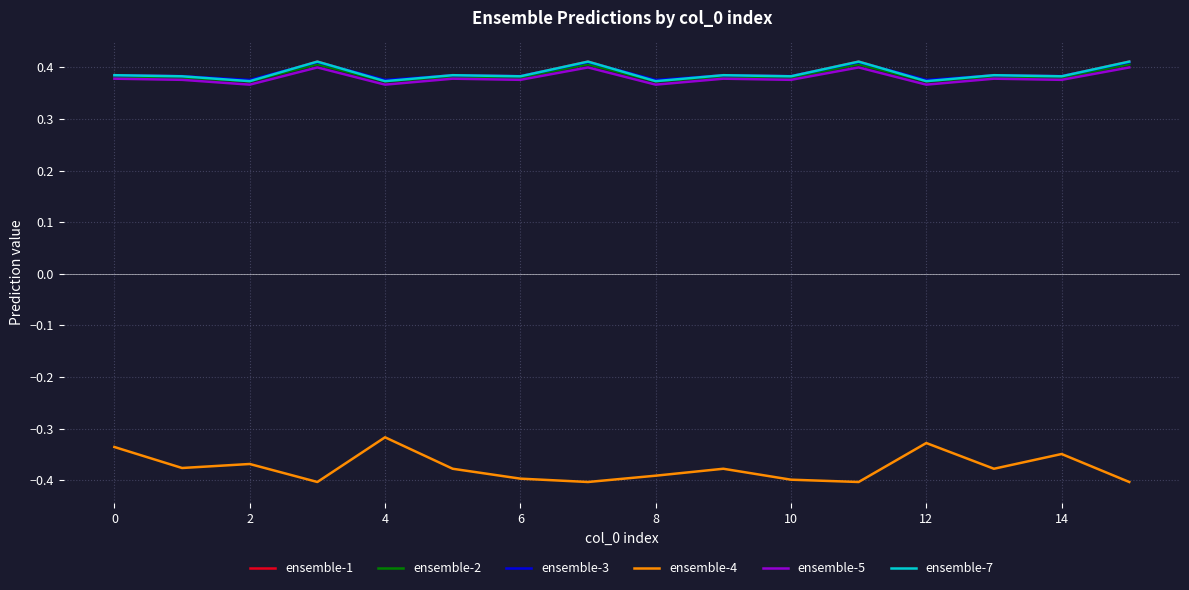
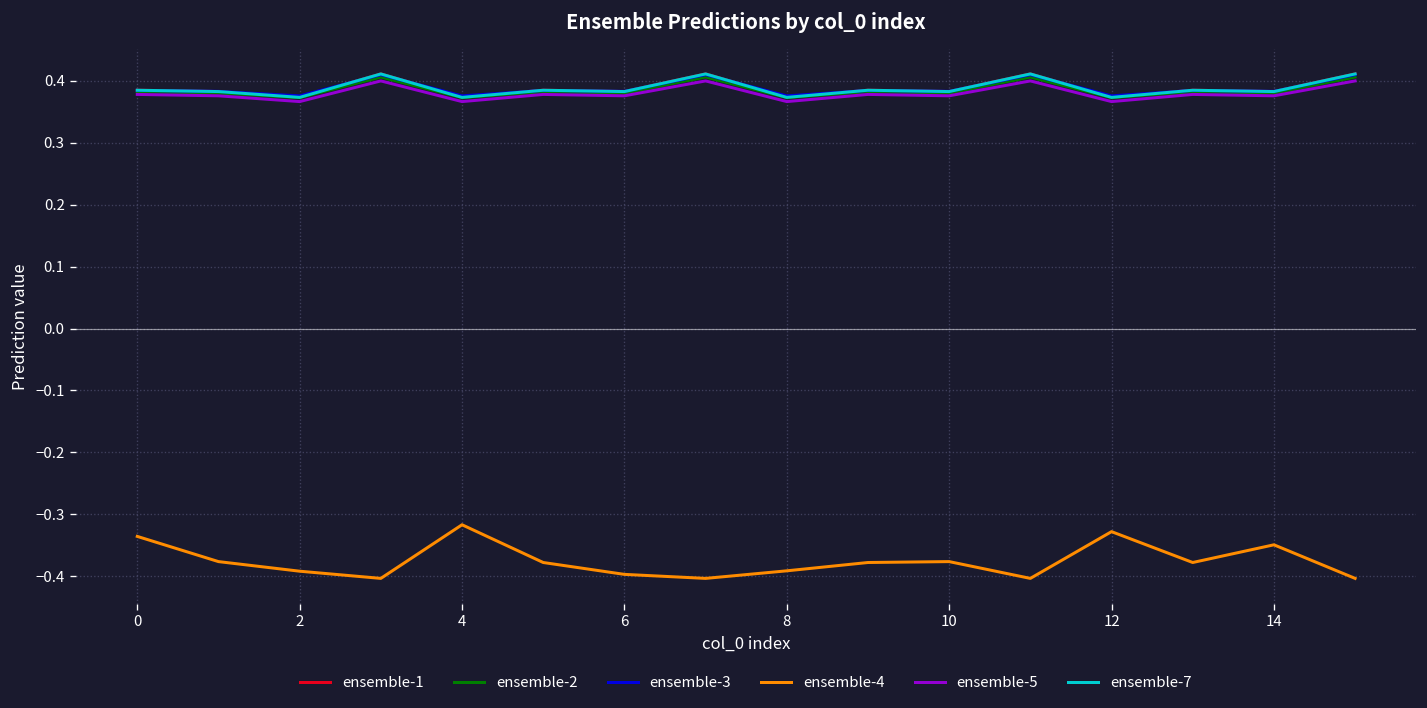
  {
    "ensemble-4": {
      "0": -0.34,
-     "2": -0.37,
+     "2": -0.39,
      "4": -0.32,
      "6": -0.40,
      "8": -0.39,
-     "10": -0.40,
+     "10": -0.38,
      "12": -0.33,
      "14": -0.35
    },
    "ensemble-5": {
      "2": 0.37,
      "4": 0.37,
      "8": 0.37,
      "12": 0.37
    }
  }
